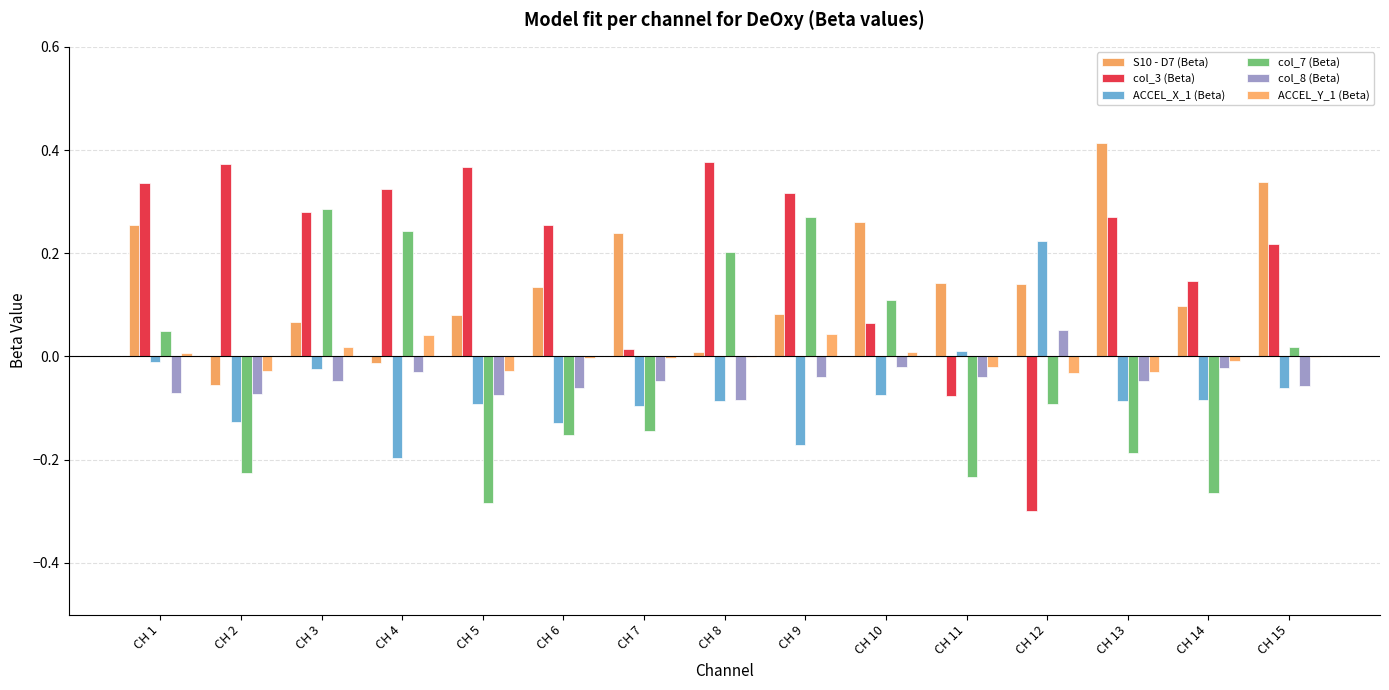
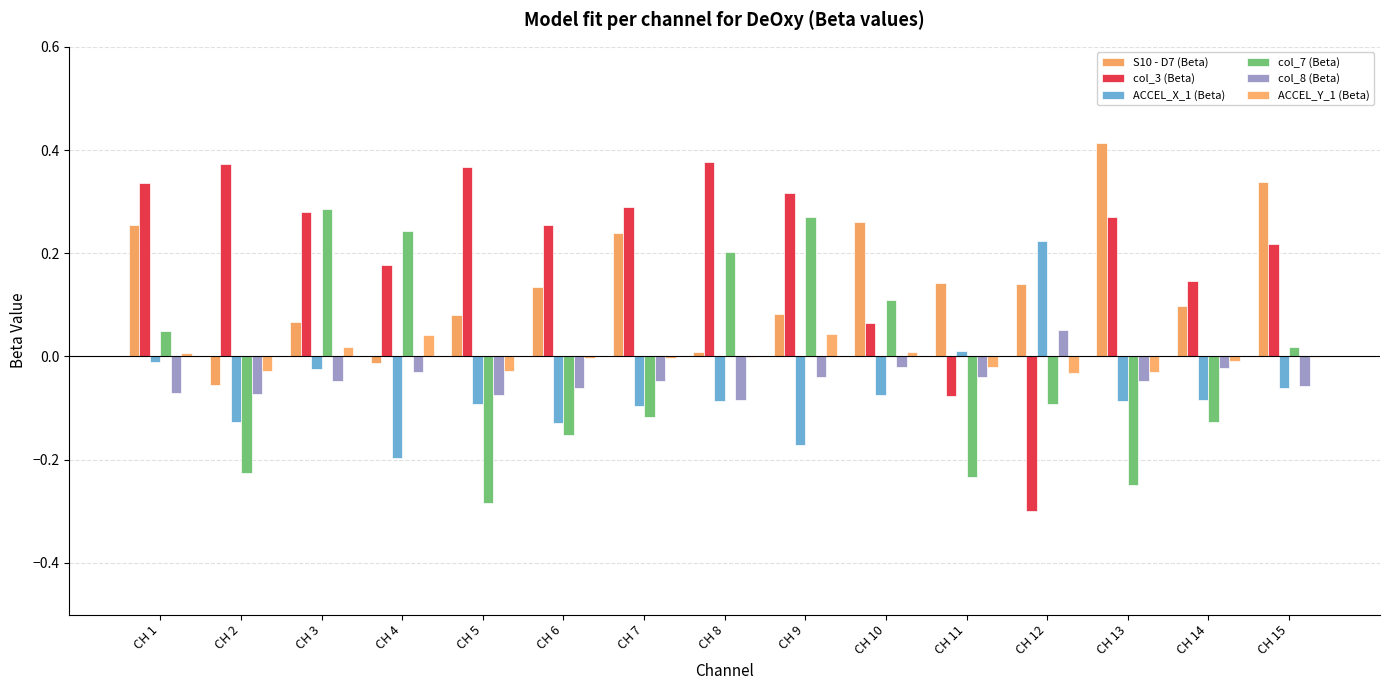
  {
    "col_3 (Beta)": {
      "CH 1": 0.34,
      "CH 2": 0.37,
      "CH 3": 0.28,
-     "CH 4": 0.32,
+     "CH 4": 0.18,
      "CH 5": 0.37,
      "CH 6": 0.25,
-     "CH 7": 0.01,
+     "CH 7": 0.29,
      "CH 8": 0.38,
      "CH 9": 0.32,
      "CH 10": 0.07,
      "CH 11": -0.08,
      "CH 12": -0.30,
      "CH 13": 0.27,
      "CH 14": 0.15,
      "CH 15": 0.22
    },
    "col_7 (Beta)": {
      "CH 1": 0.05,
      "CH 2": -0.23,
      "CH 3": 0.29,
      "CH 4": 0.24,
      "CH 5": -0.28,
      "CH 6": -0.15,
-     "CH 7": -0.14,
+     "CH 7": -0.12,
      "CH 8": 0.20,
      "CH 9": 0.27,
      "CH 10": 0.11,
      "CH 11": -0.23,
      "CH 12": -0.09,
-     "CH 13": -0.19,
-     "CH 14": -0.26,
+     "CH 13": -0.25,
+     "CH 14": -0.13,
      "CH 15": 0.02
    }
  }
